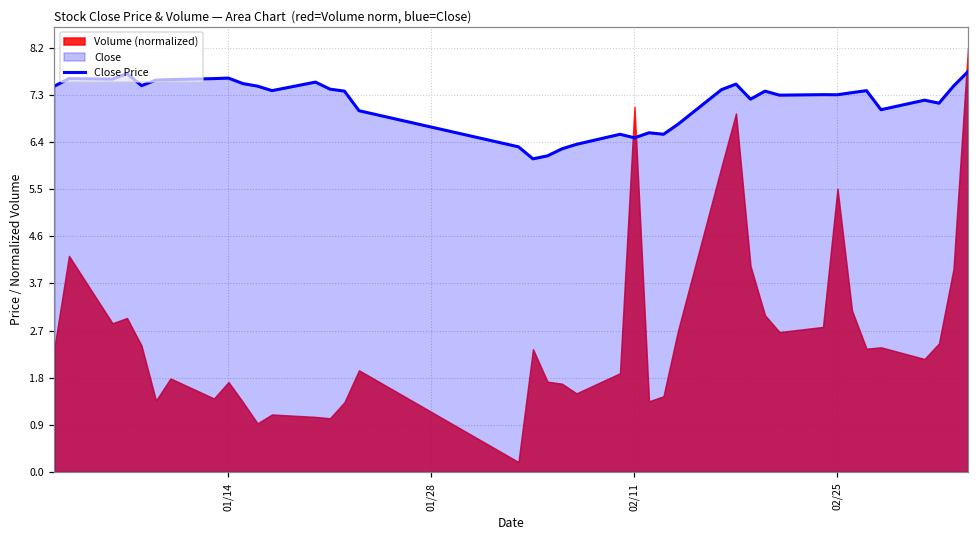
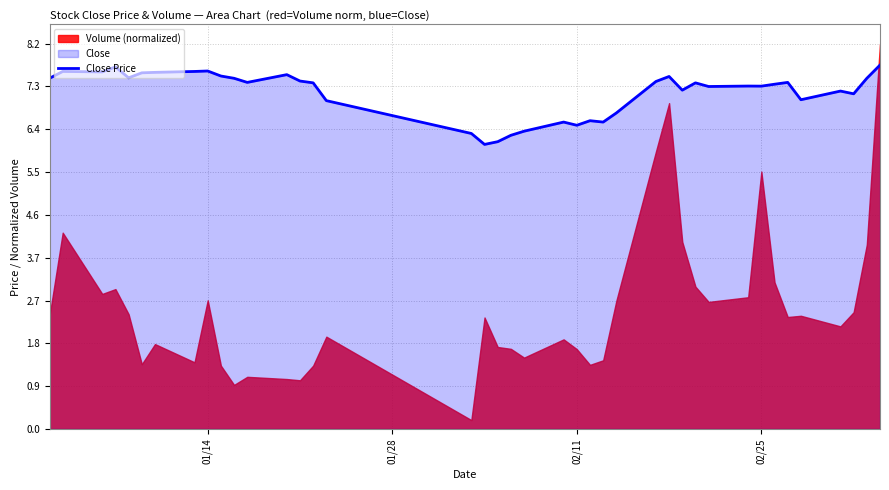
  {
    "Volume (normalized)": {
-     "01/14": 1.7,
-     "02/11": 7.1,
+     "01/14": 2.7,
+     "02/11": 1.7,
      "02/25": 5.5
    },
    "Close": {
      "01/14": 7.6,
      "02/11": 6.5,
      "02/25": 7.3
    }
  }
